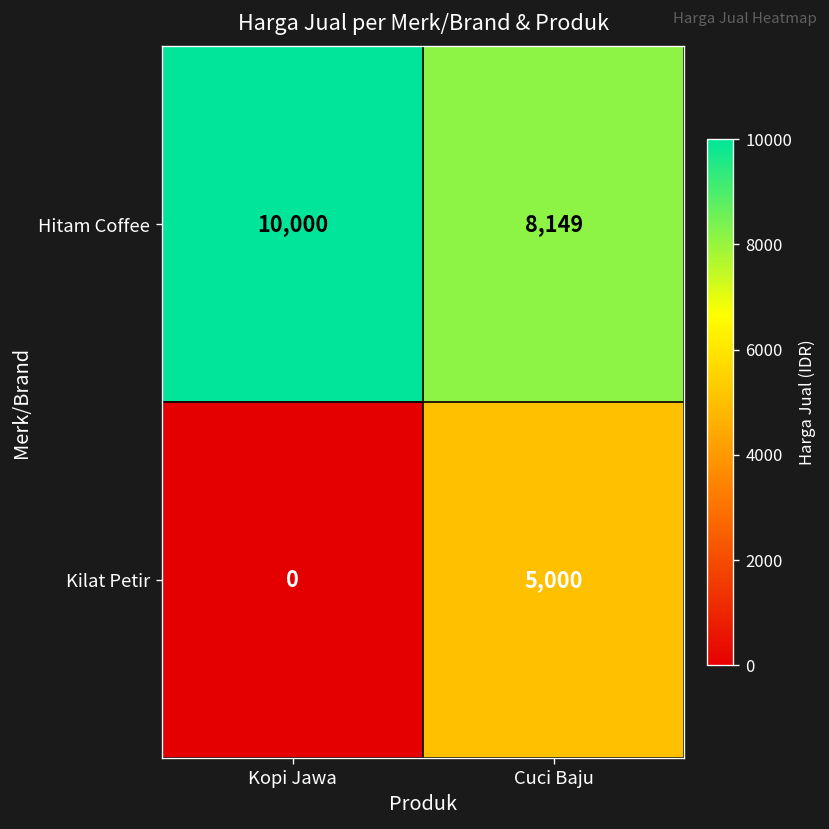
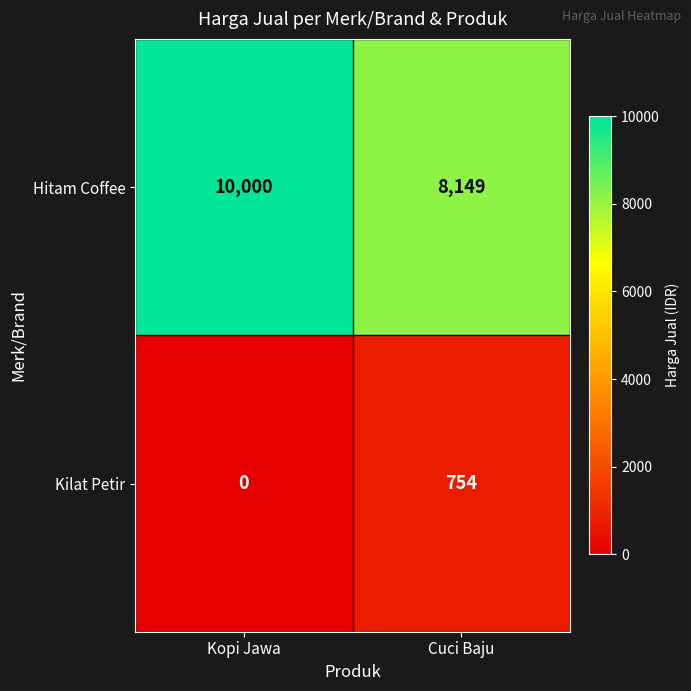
  {
    "Hitam Coffee": {
      "Kopi Jawa": "10,000",
      "Cuci Baju": "8,149"
    },
    "Kilat Petir": {
      "Kopi Jawa": "0",
-     "Cuci Baju": "5,000"
+     "Cuci Baju": "754"
    }
  }
